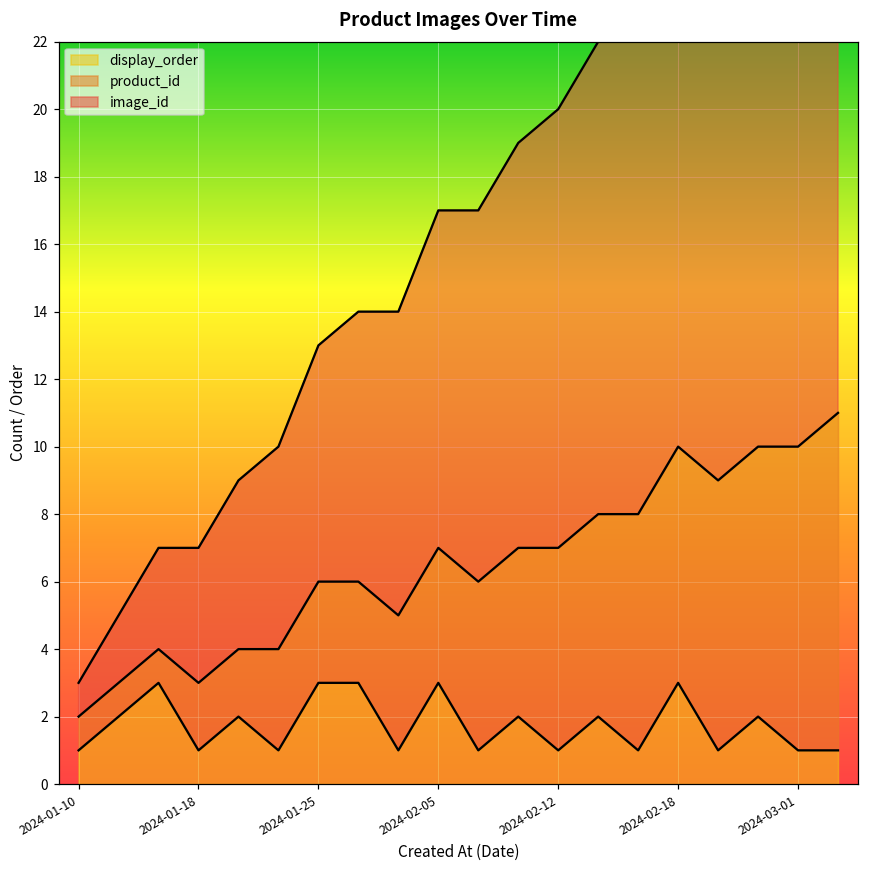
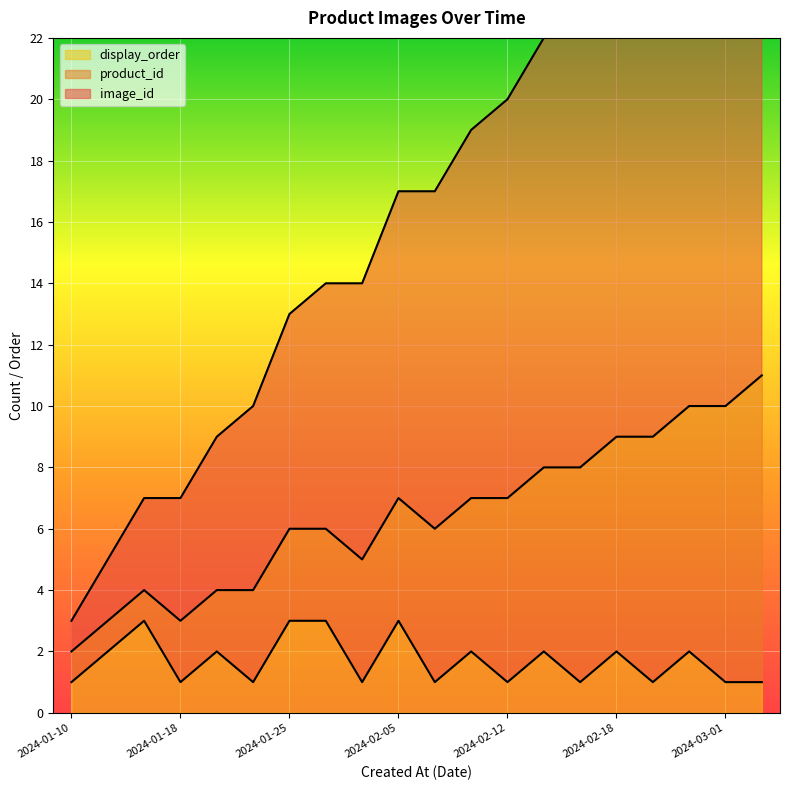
  {
    "display_order": {
      "2024-01-10": 1,
      "2024-01-18": 1,
      "2024-01-25": 3,
      "2024-02-05": 3,
      "2024-02-12": 1,
-     "2024-02-18": 3,
+     "2024-02-18": 2,
      "2024-03-01": 1
    }
  }
